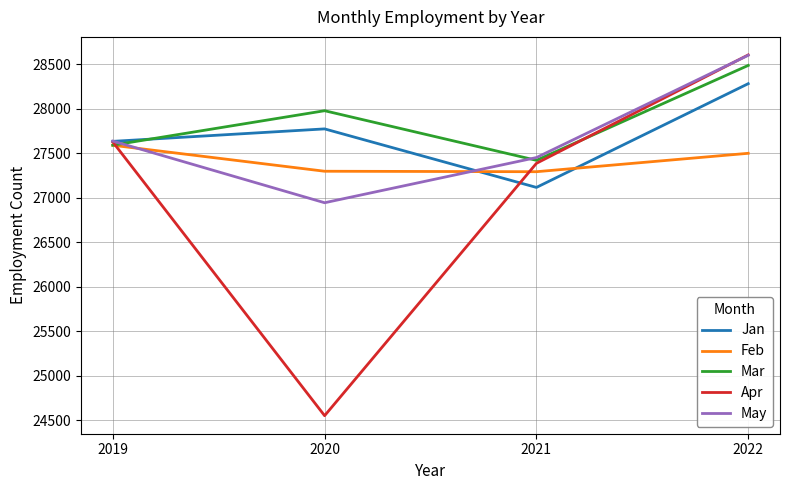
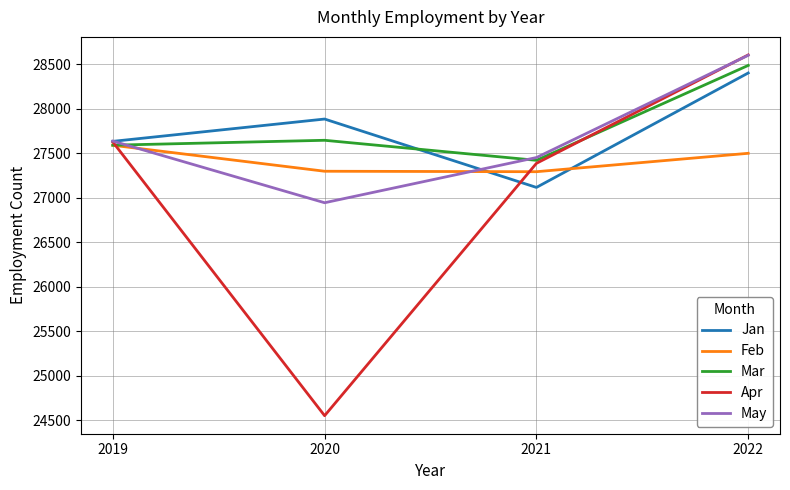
  {
    "Jan": {
-     "2020": 27800,
+     "2020": 27900,
      "2021": 27100,
-     "2022": 28300
+     "2022": 28400
    },
    "Feb": {
      "2020": 27300,
      "2021": 27300,
      "2022": 27500
    },
    "Mar": {
-     "2020": 28000,
+     "2020": 27600,
      "2021": 27400,
      "2022": 28500
    },
    "Apr": {
      "2020": 24600,
      "2021": 27400
    },
    "May": {
      "2020": 26900,
      "2021": 27500
    }
  }
